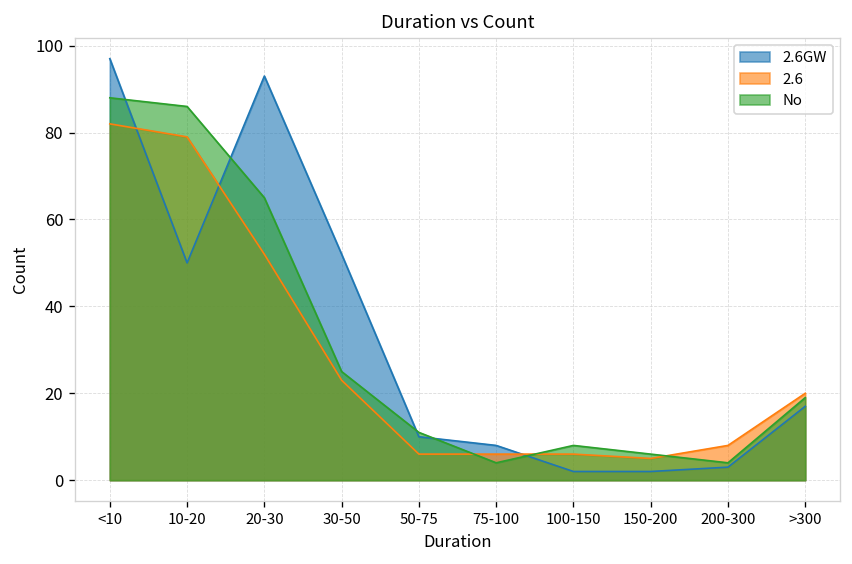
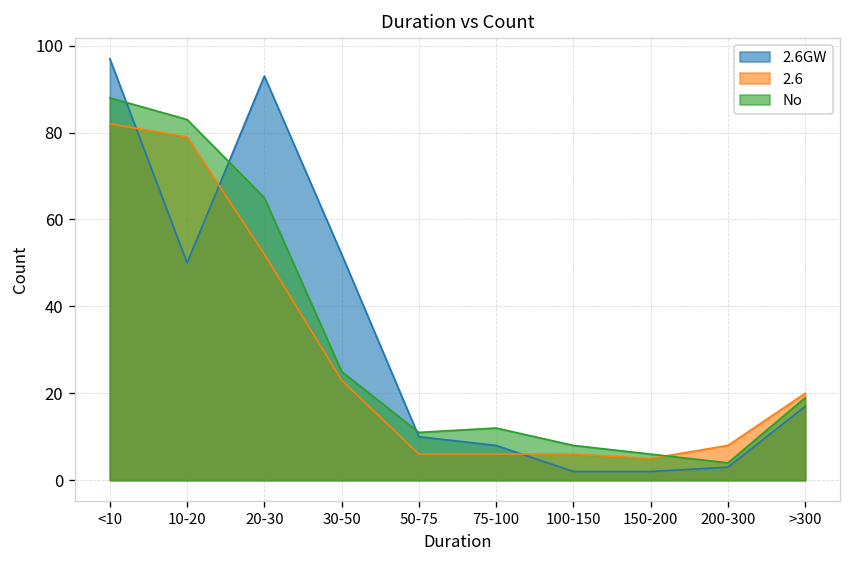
  {
    "2.6GW": {
      "<10": 97,
      "10-20": 50,
      "20-30": 93,
      "30-50": 52,
      "50-75": 10,
      "75-100": 8,
      "100-150": 2,
      "150-200": 2,
      "200-300": 3,
      ">300": 17
    },
    "2.6": {
      "<10": 82,
      "10-20": 79,
      "20-30": 52,
      "30-50": 23,
      "50-75": 6,
      "75-100": 6,
      "100-150": 6,
      "150-200": 5,
      "200-300": 8,
      ">300": 20
    },
    "No": {
      "<10": 88,
-     "10-20": 86,
+     "10-20": 83,
      "20-30": 65,
      "30-50": 25,
      "50-75": 11,
-     "75-100": 4,
+     "75-100": 12,
      "100-150": 8,
      "150-200": 6,
      "200-300": 4,
      ">300": 19
    }
  }
